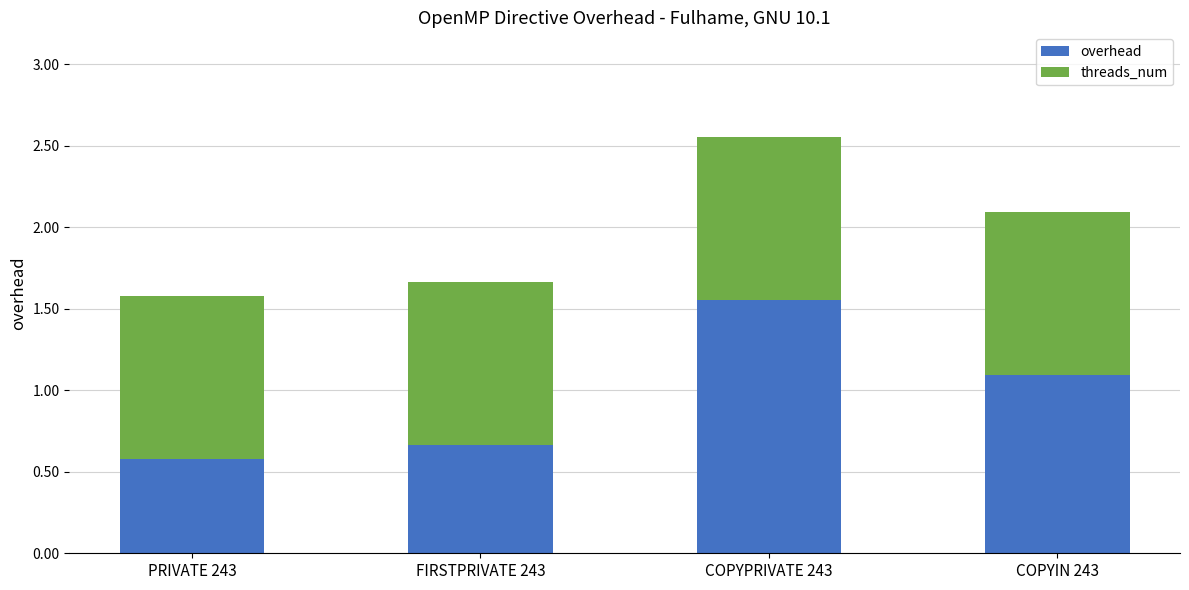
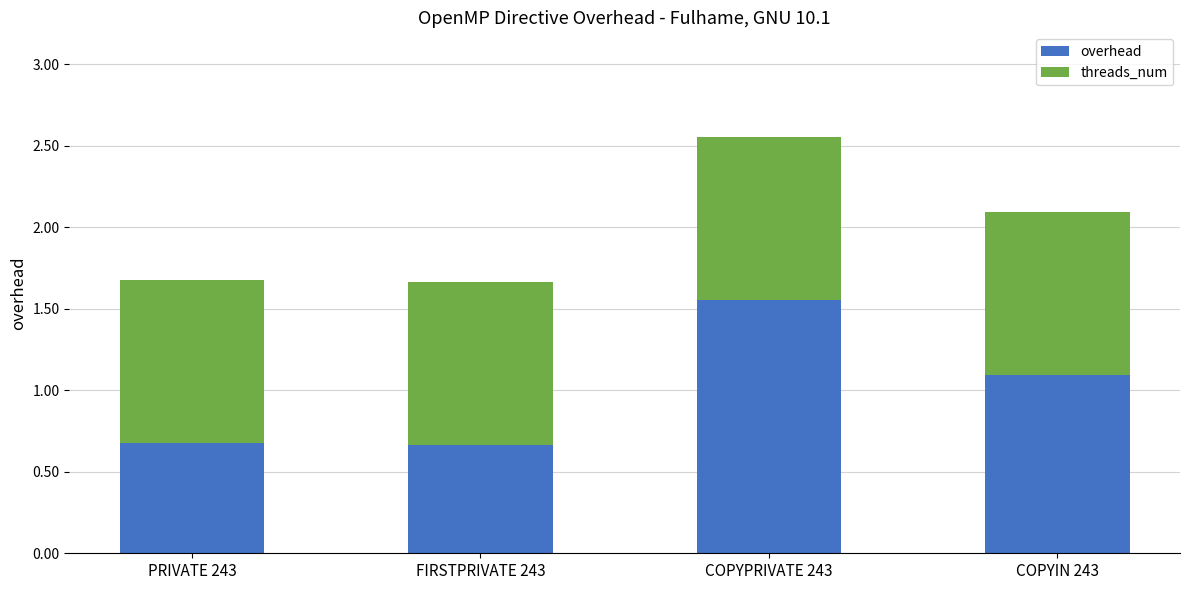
  {
    "overhead": {
-     "PRIVATE 243": 0.58,
+     "PRIVATE 243": 0.67,
      "FIRSTPRIVATE 243": 0.67,
      "COPYPRIVATE 243": 1.56,
      "COPYIN 243": 1.09
    },
    "threads_num": {
      "PRIVATE 243": 1.00,
      "FIRSTPRIVATE 243": 1.00,
      "COPYPRIVATE 243": 1.00,
      "COPYIN 243": 1.00
    }
  }
